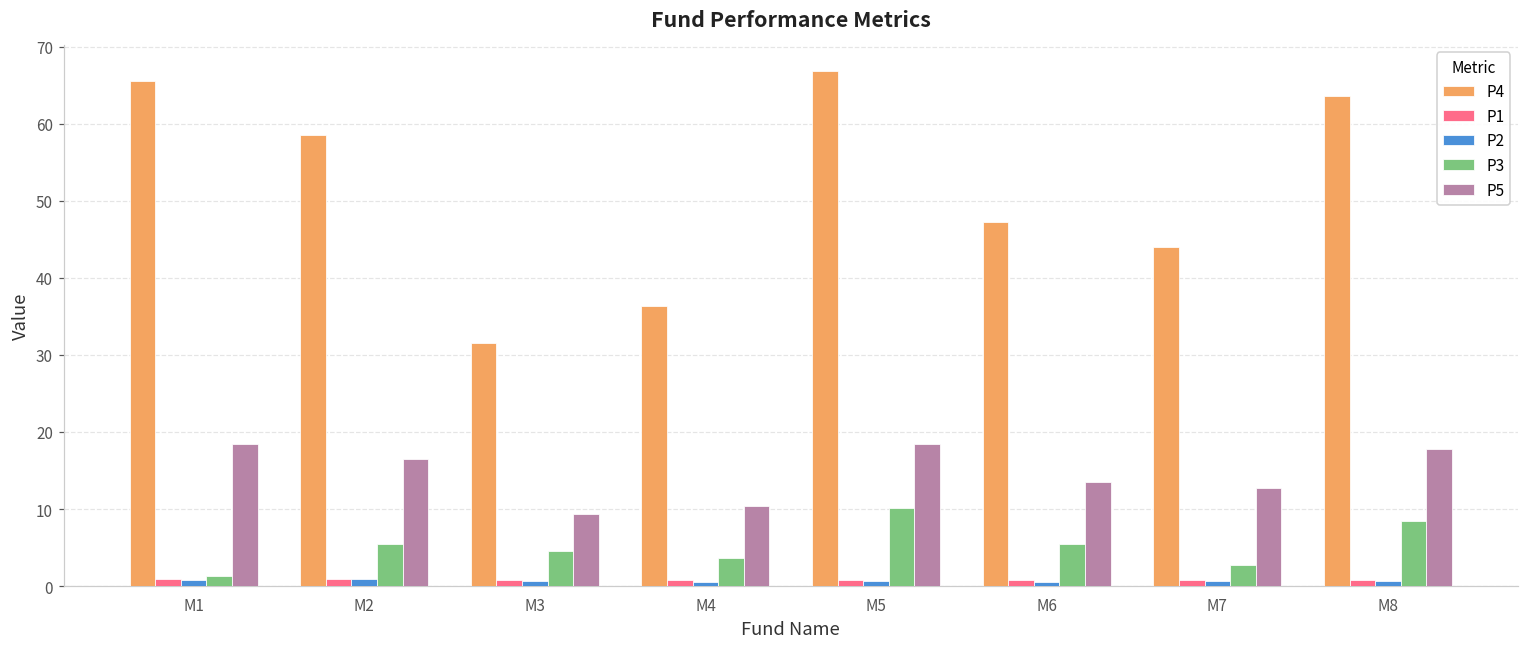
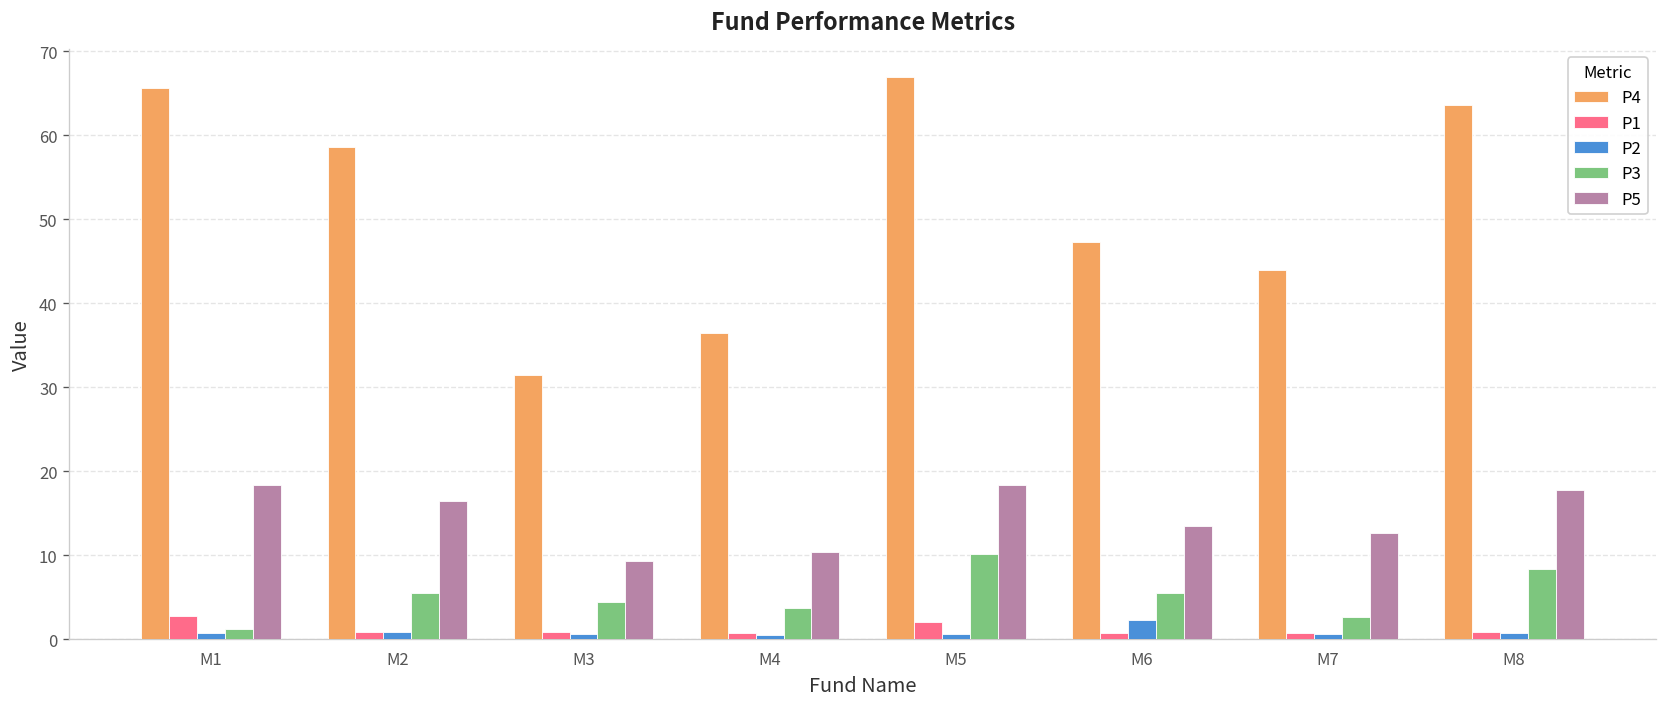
  {
    "P4": {
      "M1": 66,
      "M2": 59,
      "M3": 32,
      "M4": 36,
      "M5": 67,
      "M6": 47,
      "M7": 44,
      "M8": 64
    },
    "P1": {
-     "M1": 1,
+     "M1": 3,
      "M2": 1,
      "M3": 1,
      "M4": 1,
-     "M5": 1,
+     "M5": 2,
      "M6": 1,
      "M7": 1,
      "M8": 1
    },
    "P2": {
      "M1": 1,
      "M2": 1,
      "M3": 1,
      "M4": 1,
      "M5": 1,
-     "M6": 1,
+     "M6": 2,
      "M7": 1,
      "M8": 1
    },
    "P3": {
      "M1": 1,
      "M2": 6,
      "M3": 5,
      "M4": 4,
      "M5": 10,
      "M6": 6,
      "M7": 3,
      "M8": 8
    },
    "P5": {
      "M1": 18,
      "M2": 16,
      "M3": 9,
      "M4": 10,
      "M5": 18,
      "M6": 14,
      "M7": 13,
      "M8": 18
    }
  }
